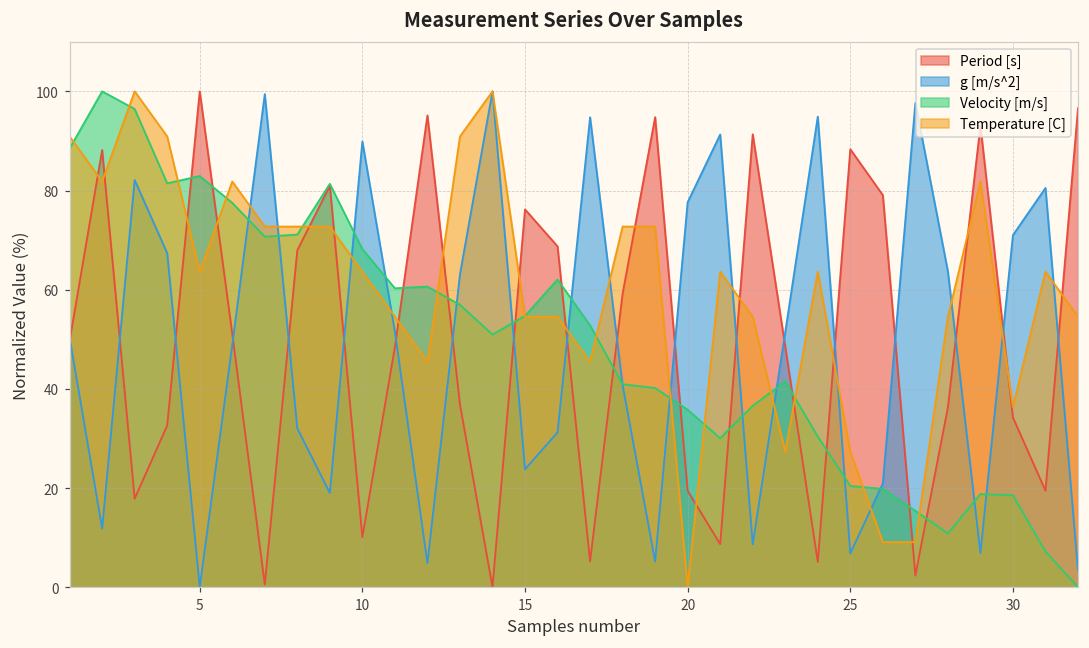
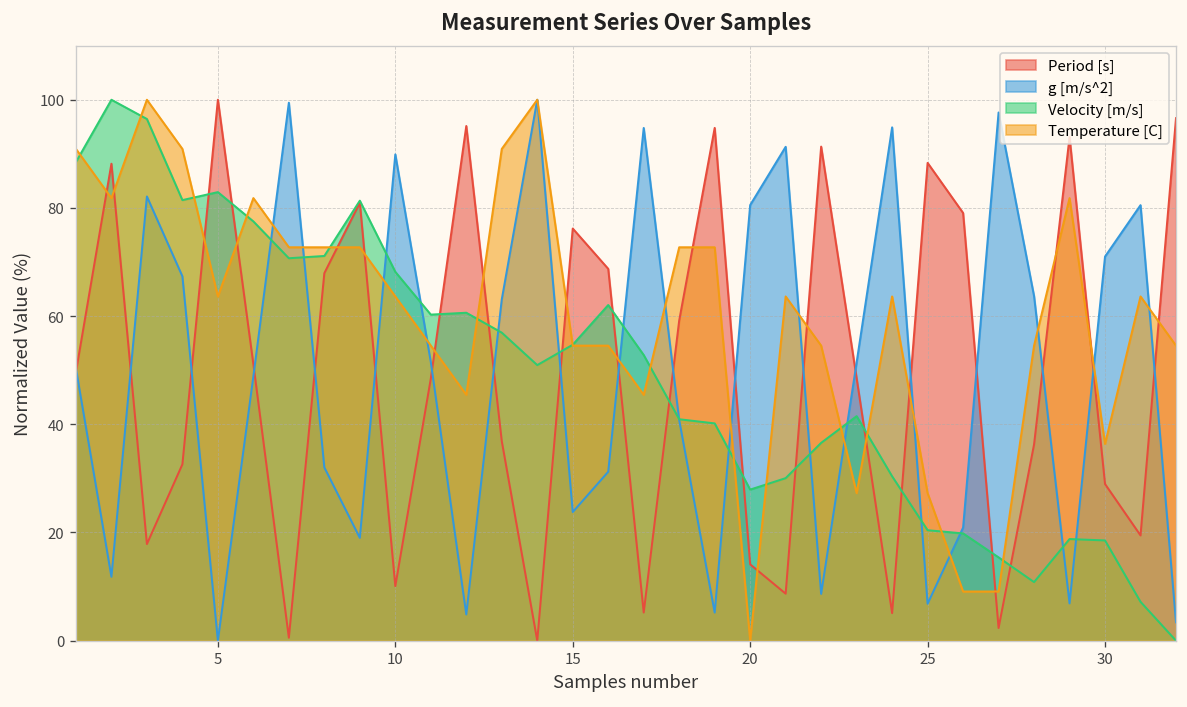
  {
    "Period [s]": {
      "5": 100,
      "10": 10,
      "15": 76,
-     "20": 19,
+     "20": 14,
      "25": 88,
-     "30": 34
+     "30": 29
    },
    "g [m/s^2]": {
      "5": 0,
      "10": 90,
      "15": 24,
-     "20": 78,
+     "20": 81,
      "25": 7,
      "30": 71
    },
    "Velocity [m/s]": {
      "5": 83,
      "10": 68,
-     "20": 36,
+     "20": 28,
      "25": 20,
      "30": 19
    },
    "Temperature [C]": {
      "5": 64,
      "10": 64,
      "20": 0,
      "25": 27,
      "30": 36
    }
  }
